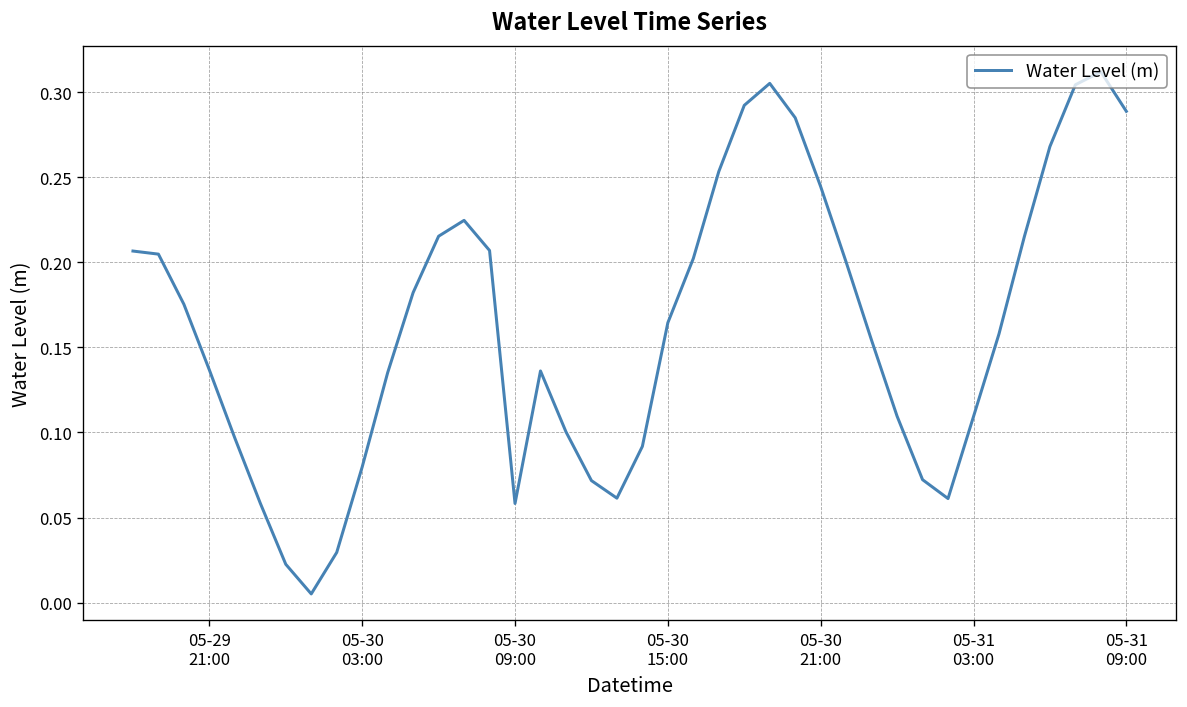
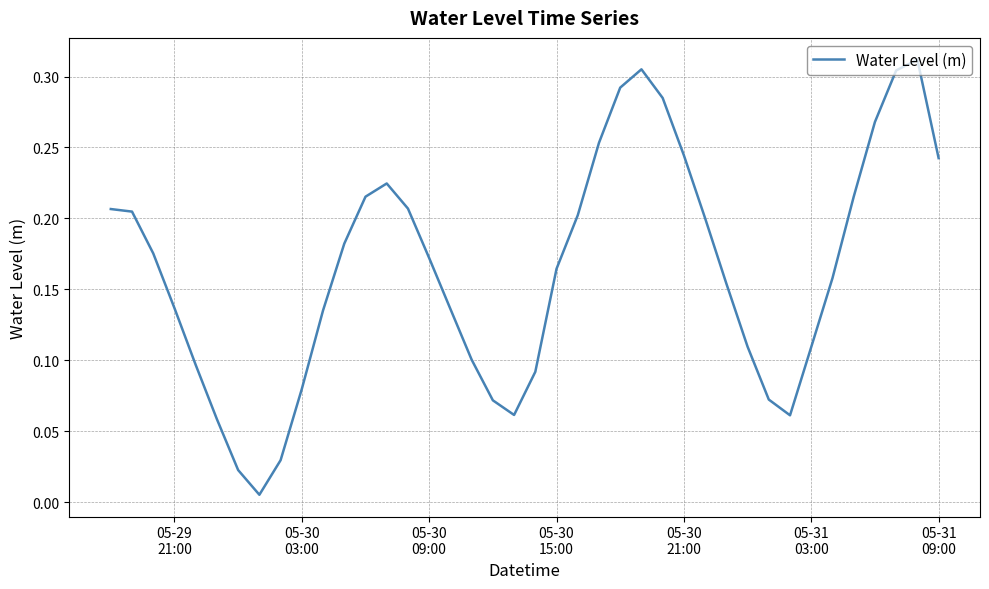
  {
    "05-29 21:00": 0.137,
    "05-30 03:00": 0.080,
-   "05-30 09:00": 0.058,
+   "05-30 09:00": 0.172,
    "05-30 15:00": 0.164,
    "05-30 21:00": 0.244,
    "05-31 03:00": 0.109,
-   "05-31 09:00": 0.289
+   "05-31 09:00": 0.242
  }
